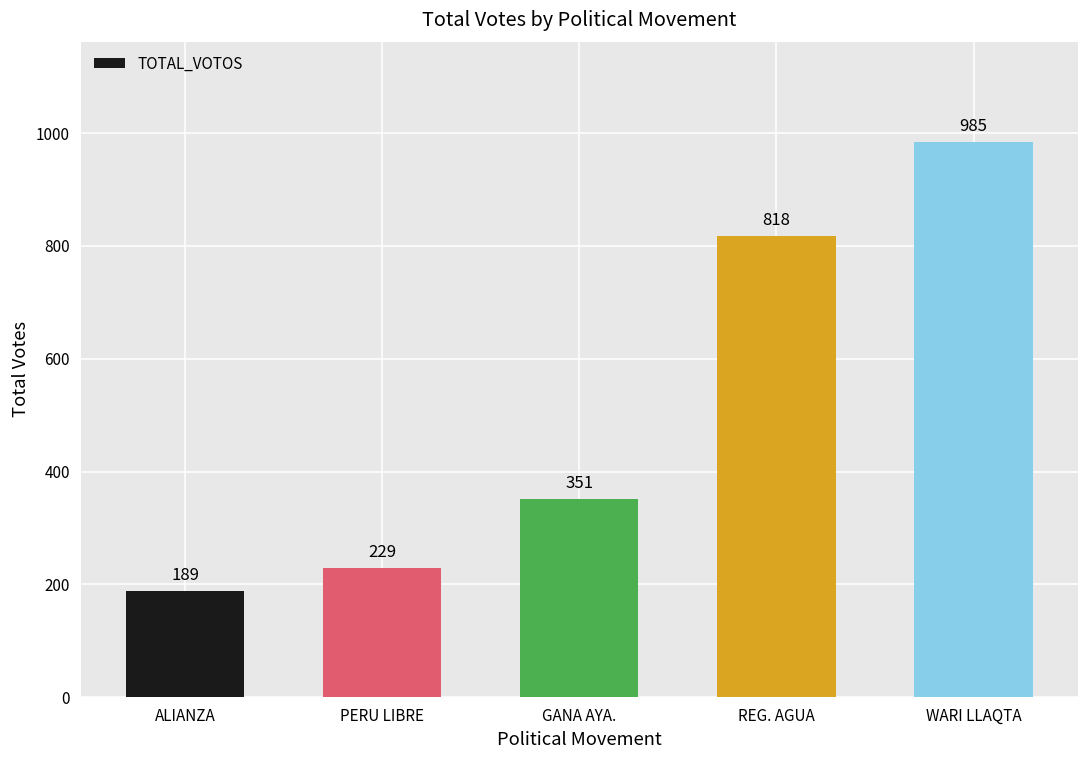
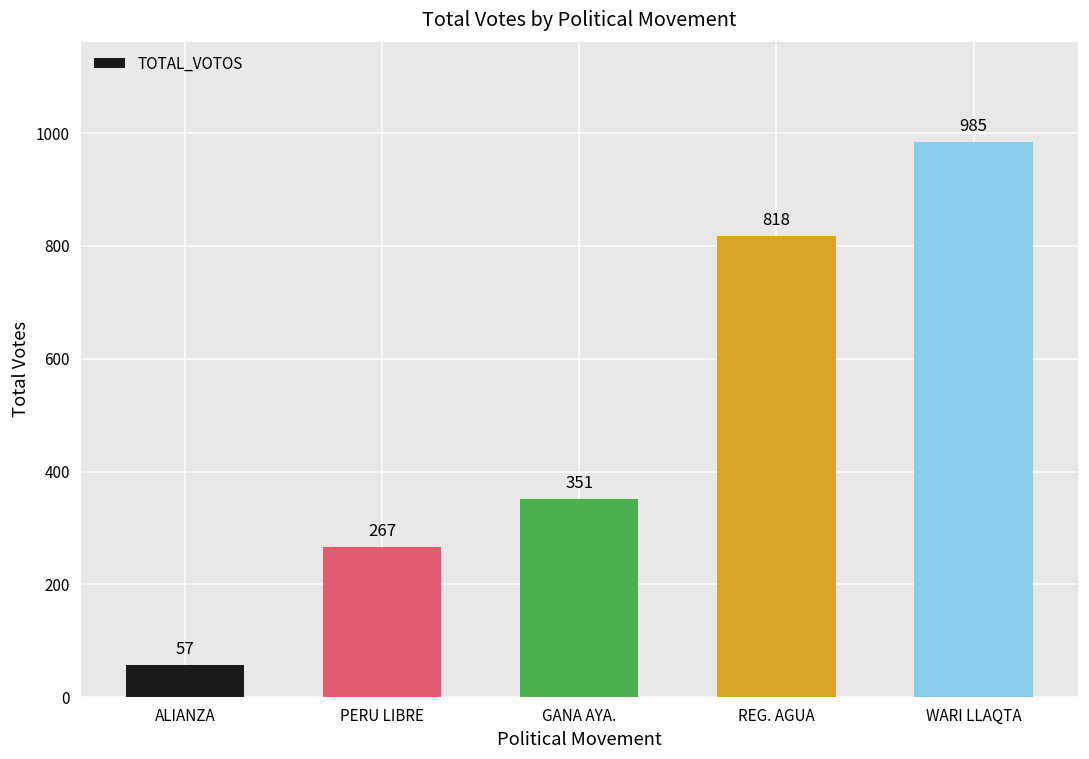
  {
-   "ALIANZA": 189,
-   "PERU LIBRE": 229,
+   "ALIANZA": 57,
+   "PERU LIBRE": 267,
    "GANA AYA.": 351,
    "REG. AGUA": 818,
    "WARI LLAQTA": 985
  }
